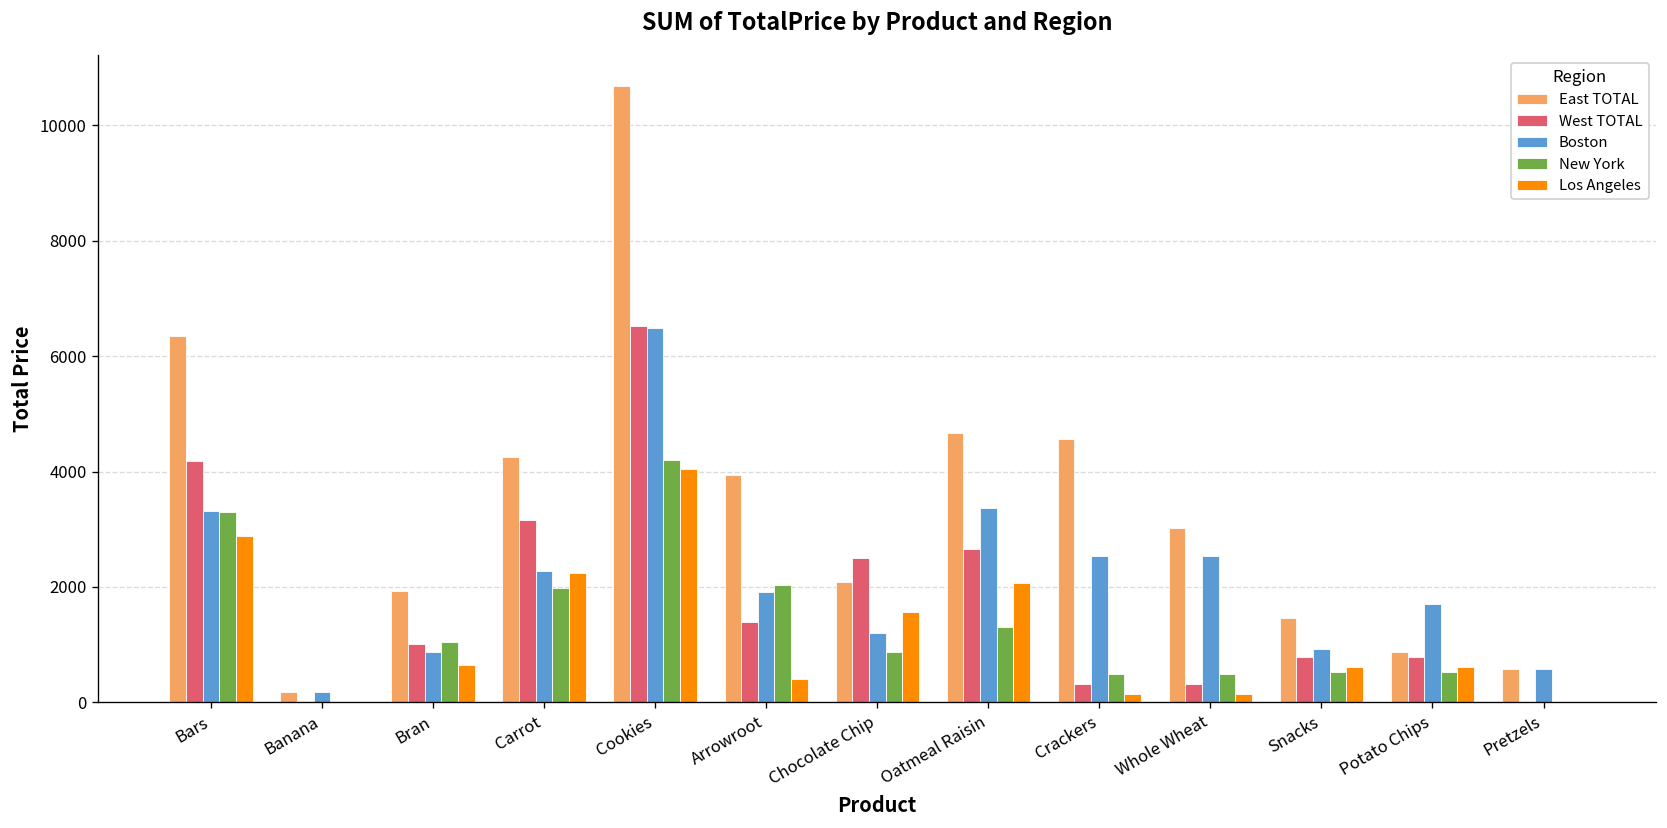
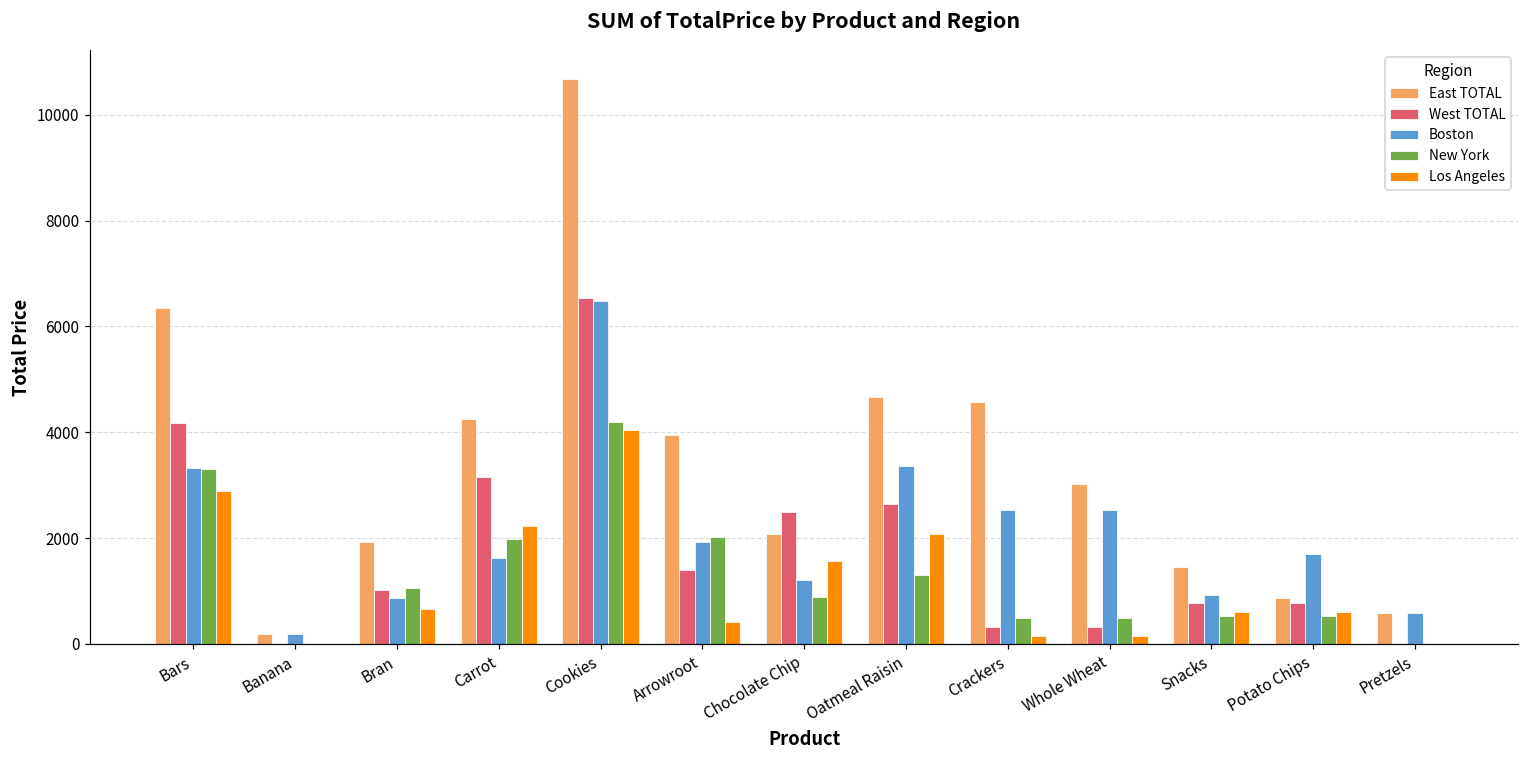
  {
    "East TOTAL": {
      "Bars": 6400,
      "Banana": 200,
      "Bran": 1900,
      "Carrot": 4200,
      "Cookies": 10700,
      "Arrowroot": 3900,
      "Chocolate Chip": 2100,
      "Oatmeal Raisin": 4700,
      "Crackers": 4600,
      "Whole Wheat": 3000,
      "Snacks": 1500,
      "Potato Chips": 900,
      "Pretzels": 600
    },
    "West TOTAL": {
      "Bars": 4200,
      "Banana": 0,
      "Bran": 1000,
      "Carrot": 3200,
      "Cookies": 6500,
      "Arrowroot": 1400,
      "Chocolate Chip": 2500,
      "Oatmeal Raisin": 2600,
      "Crackers": 300,
      "Whole Wheat": 300,
      "Snacks": 800,
      "Potato Chips": 800,
      "Pretzels": 0
    },
    "Boston": {
      "Bars": 3300,
      "Banana": 200,
      "Bran": 900,
-     "Carrot": 2300,
+     "Carrot": 1600,
      "Cookies": 6500,
      "Arrowroot": 1900,
      "Chocolate Chip": 1200,
      "Oatmeal Raisin": 3400,
      "Crackers": 2500,
      "Whole Wheat": 2500,
      "Snacks": 900,
      "Potato Chips": 1700,
      "Pretzels": 600
    },
    "New York": {
      "Bars": 3300,
      "Banana": 0,
      "Bran": 1100,
      "Carrot": 2000,
      "Cookies": 4200,
      "Arrowroot": 2000,
      "Chocolate Chip": 900,
      "Oatmeal Raisin": 1300,
      "Crackers": 500,
      "Whole Wheat": 500,
      "Snacks": 500,
      "Potato Chips": 500,
      "Pretzels": 0
    },
    "Los Angeles": {
      "Bars": 2900,
      "Banana": 0,
      "Bran": 700,
      "Carrot": 2200,
      "Cookies": 4000,
      "Arrowroot": 400,
      "Chocolate Chip": 1600,
      "Oatmeal Raisin": 2100,
      "Crackers": 100,
      "Whole Wheat": 100,
      "Snacks": 600,
      "Potato Chips": 600,
      "Pretzels": 0
    }
  }
